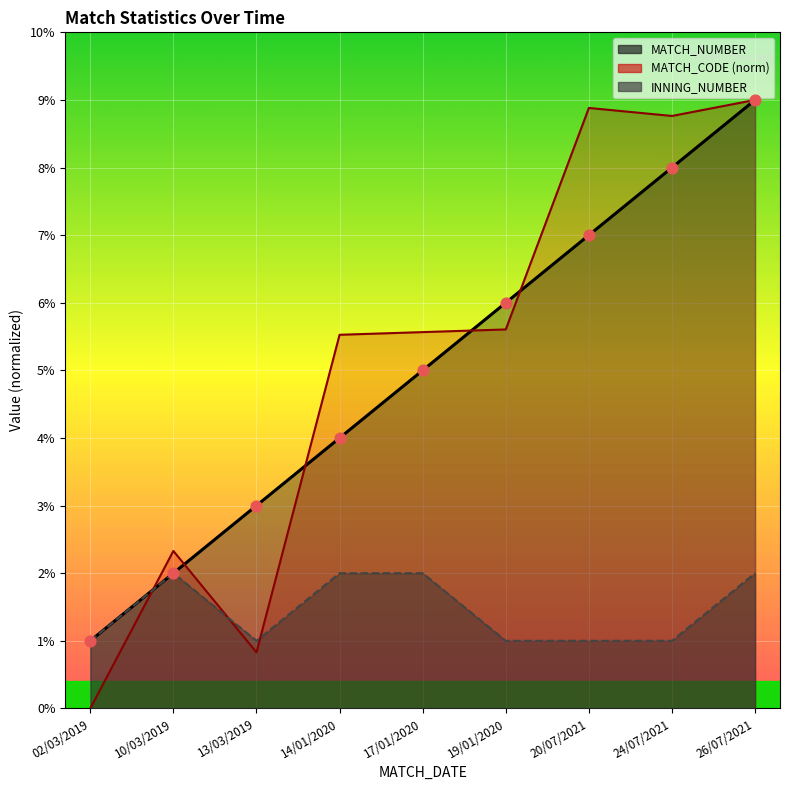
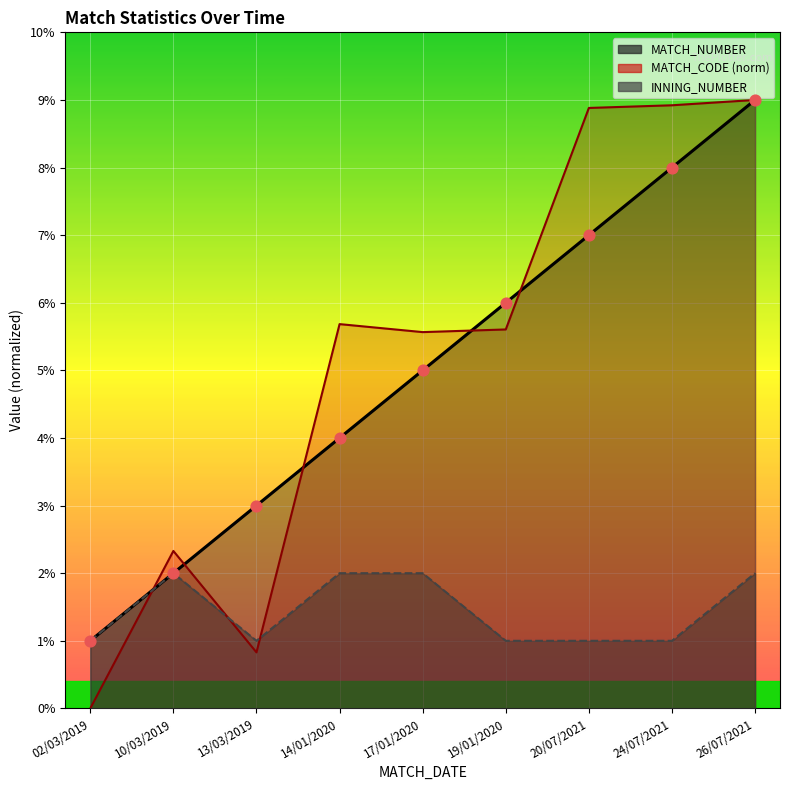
  {
    "MATCH_CODE (norm)": {
      "10/03/2019": "2.3%",
      "13/03/2019": "0.8%",
-     "14/01/2020": "5.5%",
+     "14/01/2020": "5.7%",
      "17/01/2020": "5.6%",
      "19/01/2020": "5.6%",
      "20/07/2021": "8.9%",
-     "24/07/2021": "8.8%"
+     "24/07/2021": "8.9%"
    }
  }
